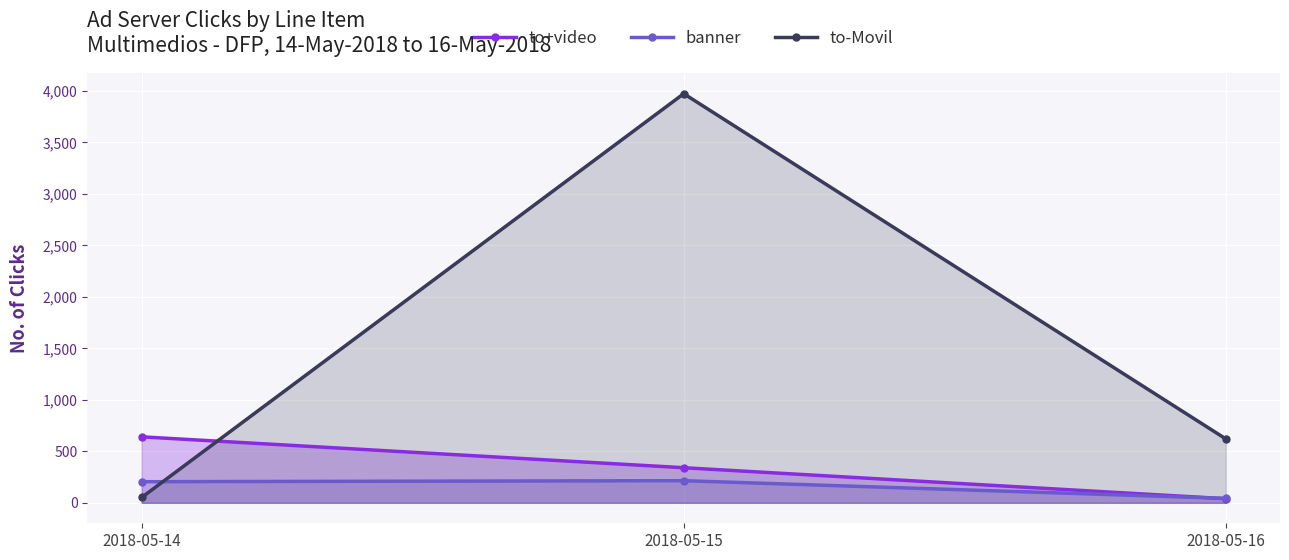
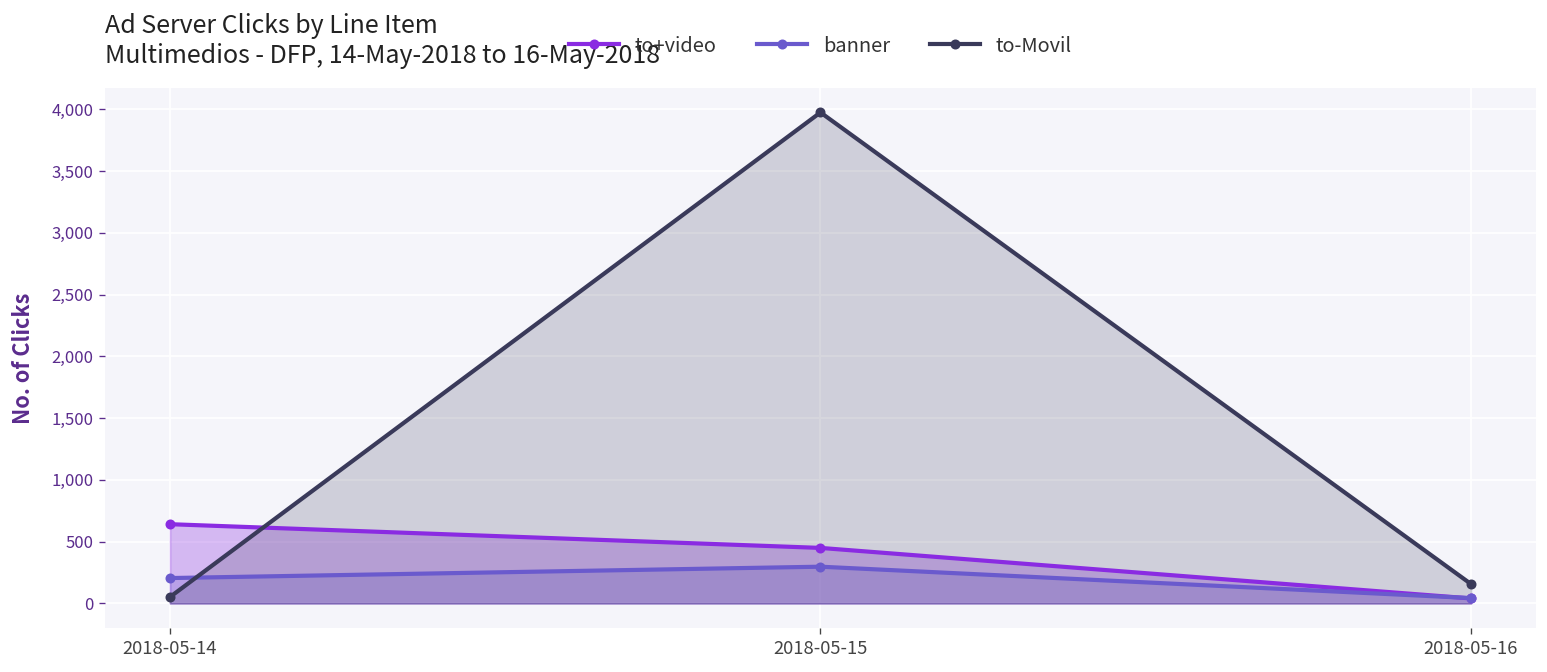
  {
    "to+video": {
      "2018-05-14": "640",
-     "2018-05-15": "340"
+     "2018-05-15": "450"
    },
    "banner": {
      "2018-05-14": "210",
-     "2018-05-15": "220"
+     "2018-05-15": "300"
    },
    "to-Movil": {
      "2018-05-14": "50",
      "2018-05-15": "3,970",
-     "2018-05-16": "620"
+     "2018-05-16": "160"
    }
  }
